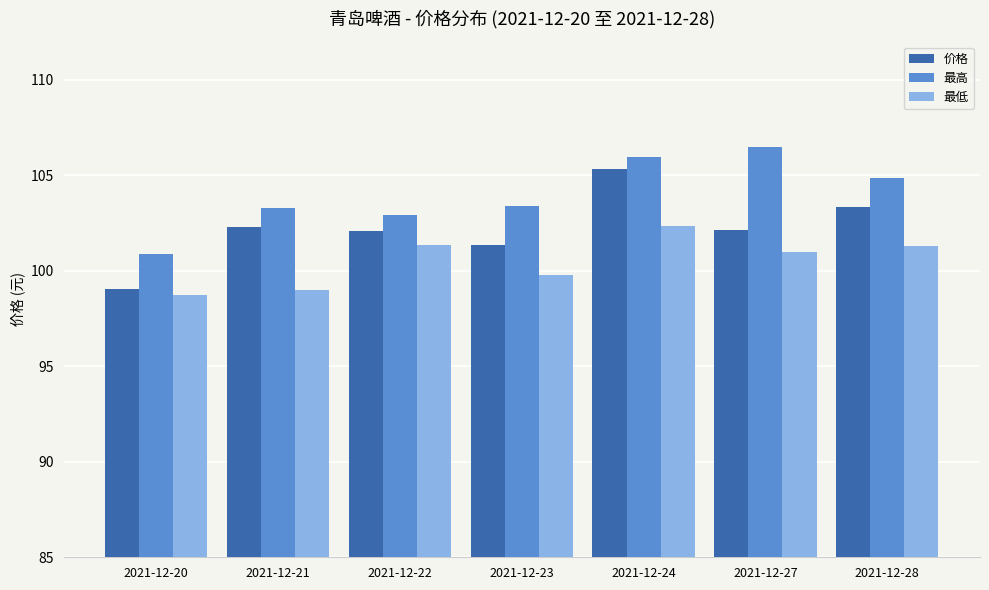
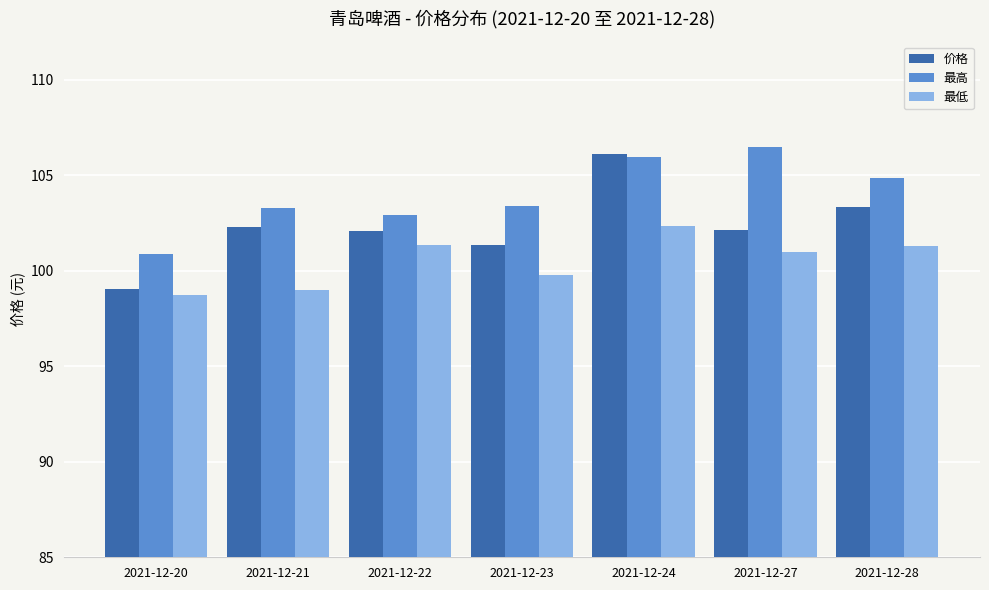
  {
    "价格": {
      "2021-12-20": 99.1,
      "2021-12-21": 102.3,
      "2021-12-22": 102.1,
      "2021-12-23": 101.3,
-     "2021-12-24": 105.3,
+     "2021-12-24": 106.1,
      "2021-12-27": 102.2,
      "2021-12-28": 103.3
    },
    "最高": {
      "2021-12-20": 100.9,
      "2021-12-21": 103.3,
      "2021-12-22": 102.9,
      "2021-12-23": 103.4,
      "2021-12-24": 106.0,
      "2021-12-27": 106.5,
      "2021-12-28": 104.8
    },
    "最低": {
      "2021-12-20": 98.7,
      "2021-12-21": 99.0,
      "2021-12-22": 101.3,
      "2021-12-23": 99.8,
      "2021-12-24": 102.4,
      "2021-12-27": 101.0,
      "2021-12-28": 101.3
    }
  }
